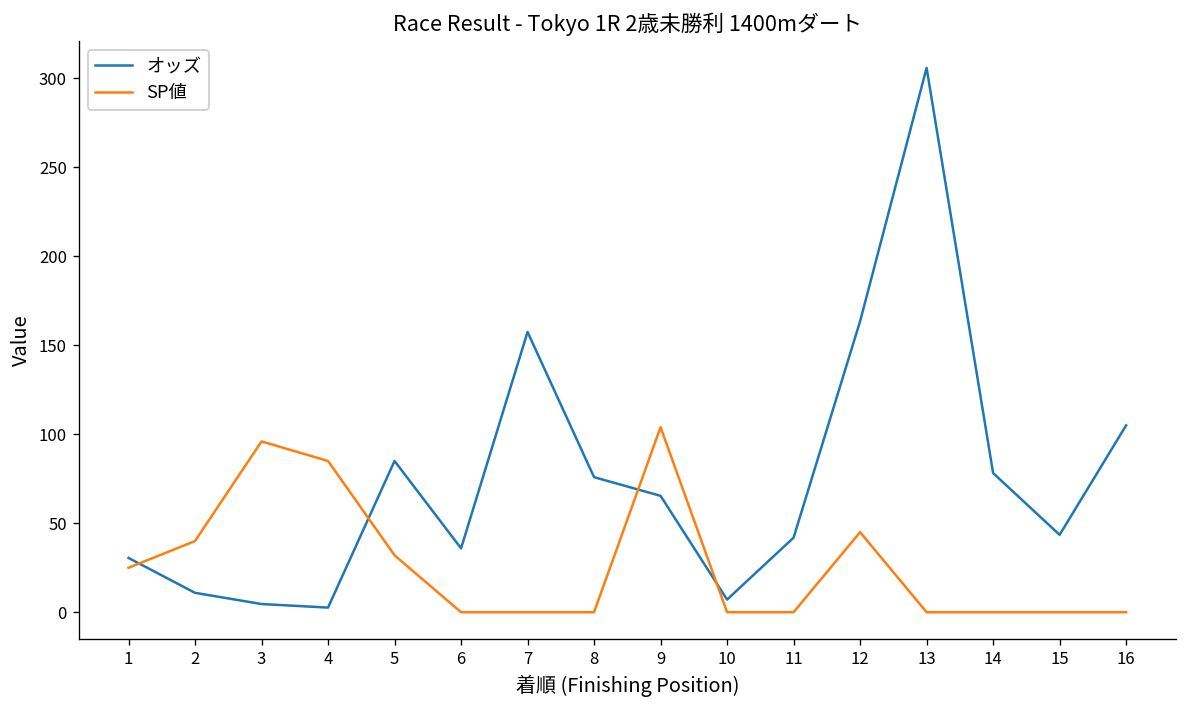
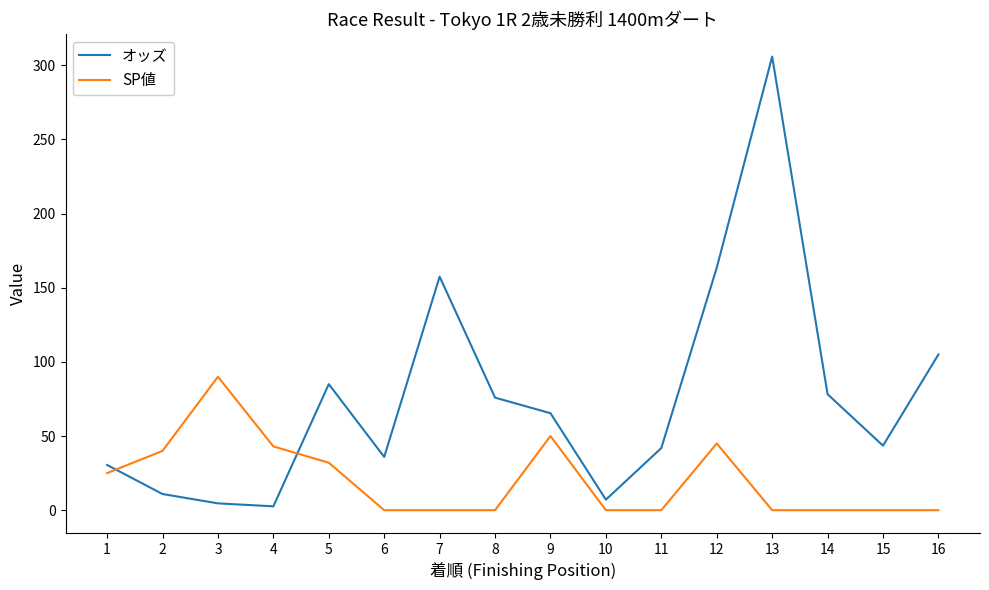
  {
    "オッズ": {
      "1": 31,
      "2": 11,
      "3": 5,
      "4": 3,
      "5": 85,
      "6": 36,
      "7": 158,
      "8": 76,
      "9": 65,
      "10": 7,
      "11": 42,
      "12": 164,
      "13": 306,
      "14": 78,
      "15": 44,
      "16": 105
    },
    "SP値": {
      "1": 25,
      "2": 40,
-     "3": 96,
-     "4": 85,
+     "3": 90,
+     "4": 43,
      "5": 32,
      "6": 0,
      "7": 0,
      "8": 0,
-     "9": 104,
+     "9": 50,
      "10": 0,
      "11": 0,
      "12": 45,
      "13": 0,
      "14": 0,
      "15": 0,
      "16": 0
    }
  }
